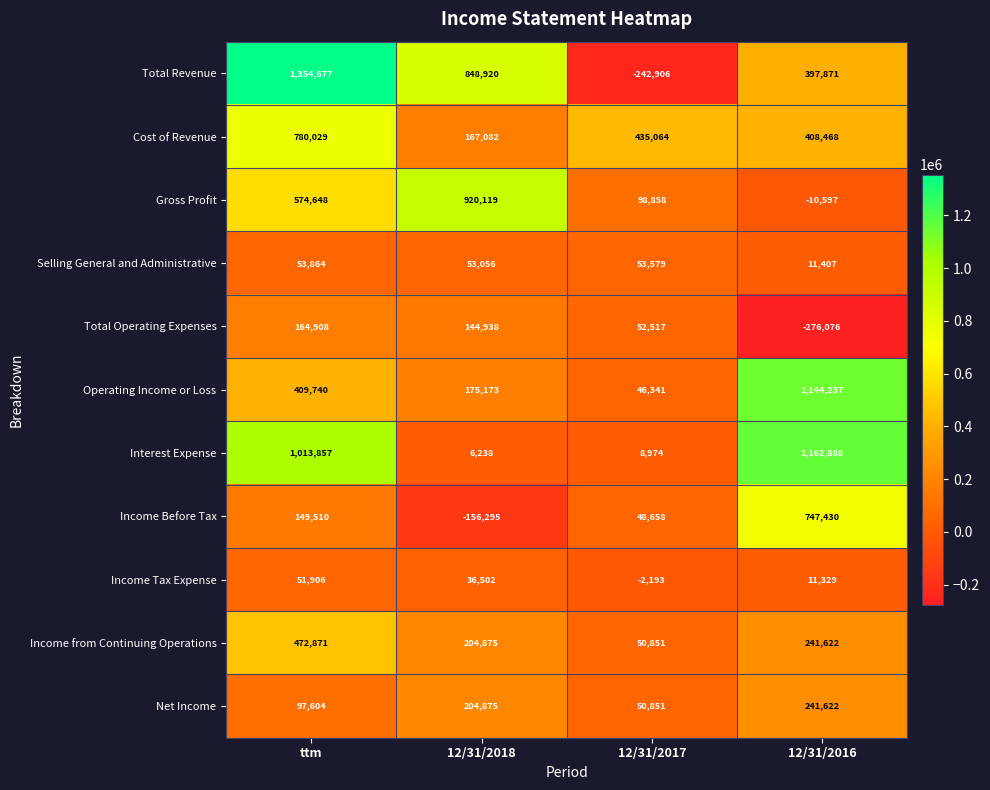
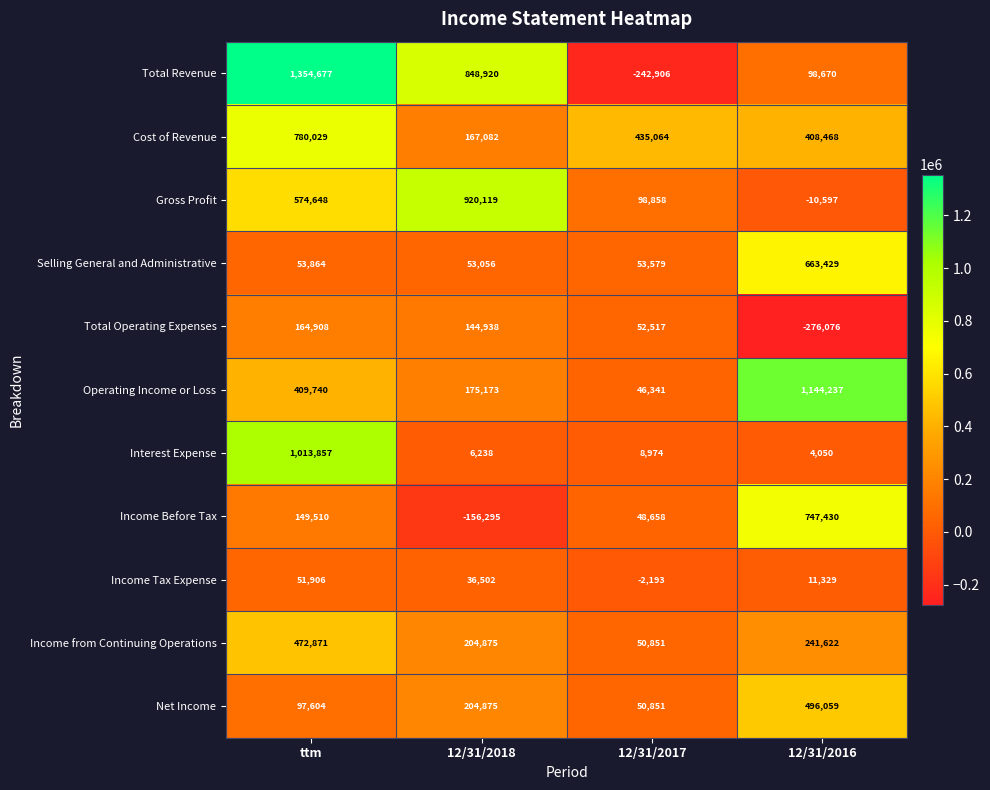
  {
    "Total Revenue": {
      "ttm": "1,354,677",
      "12/31/2018": "848,920",
      "12/31/2017": "-242,906",
-     "12/31/2016": "397,871"
+     "12/31/2016": "98,670"
    },
    "Cost of Revenue": {
      "ttm": "780,029",
      "12/31/2018": "167,082",
      "12/31/2017": "435,064",
      "12/31/2016": "408,468"
    },
    "Gross Profit": {
      "ttm": "574,648",
      "12/31/2018": "920,119",
      "12/31/2017": "98,858",
      "12/31/2016": "-10,597"
    },
    "Selling General and Administrative": {
      "ttm": "53,864",
      "12/31/2018": "53,056",
      "12/31/2017": "53,579",
-     "12/31/2016": "11,407"
+     "12/31/2016": "663,429"
    },
    "Total Operating Expenses": {
      "ttm": "164,908",
      "12/31/2018": "144,938",
      "12/31/2017": "52,517",
      "12/31/2016": "-276,076"
    },
    "Operating Income or Loss": {
      "ttm": "409,740",
      "12/31/2018": "175,173",
      "12/31/2017": "46,341",
      "12/31/2016": "1,144,237"
    },
    "Interest Expense": {
      "ttm": "1,013,857",
      "12/31/2018": "6,238",
      "12/31/2017": "8,974",
-     "12/31/2016": "1,162,888"
+     "12/31/2016": "4,050"
    },
    "Income Before Tax": {
      "ttm": "149,510",
      "12/31/2018": "-156,295",
      "12/31/2017": "48,658",
      "12/31/2016": "747,430"
    },
    "Income Tax Expense": {
      "ttm": "51,906",
      "12/31/2018": "36,502",
      "12/31/2017": "-2,193",
      "12/31/2016": "11,329"
    },
    "Income from Continuing Operations": {
      "ttm": "472,871",
      "12/31/2018": "204,875",
      "12/31/2017": "50,851",
      "12/31/2016": "241,622"
    },
    "Net Income": {
      "ttm": "97,604",
      "12/31/2018": "204,875",
      "12/31/2017": "50,851",
-     "12/31/2016": "241,622"
+     "12/31/2016": "496,059"
    }
  }
